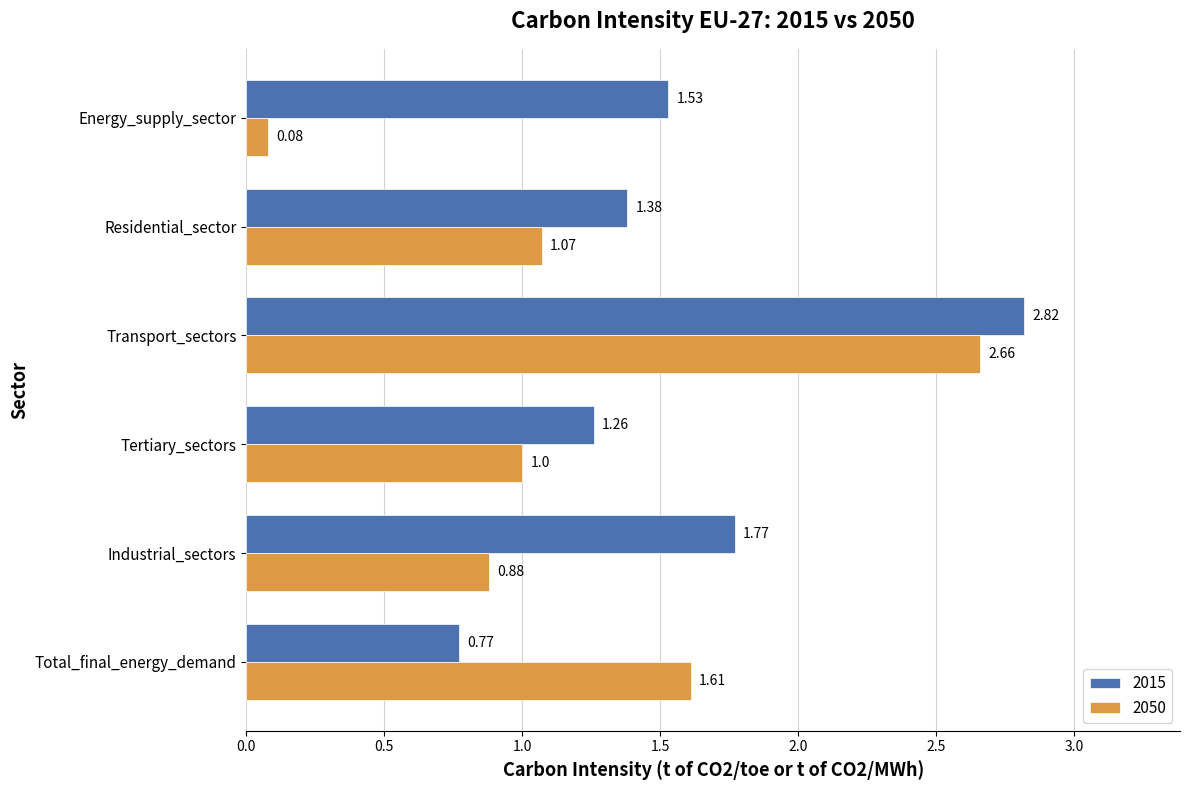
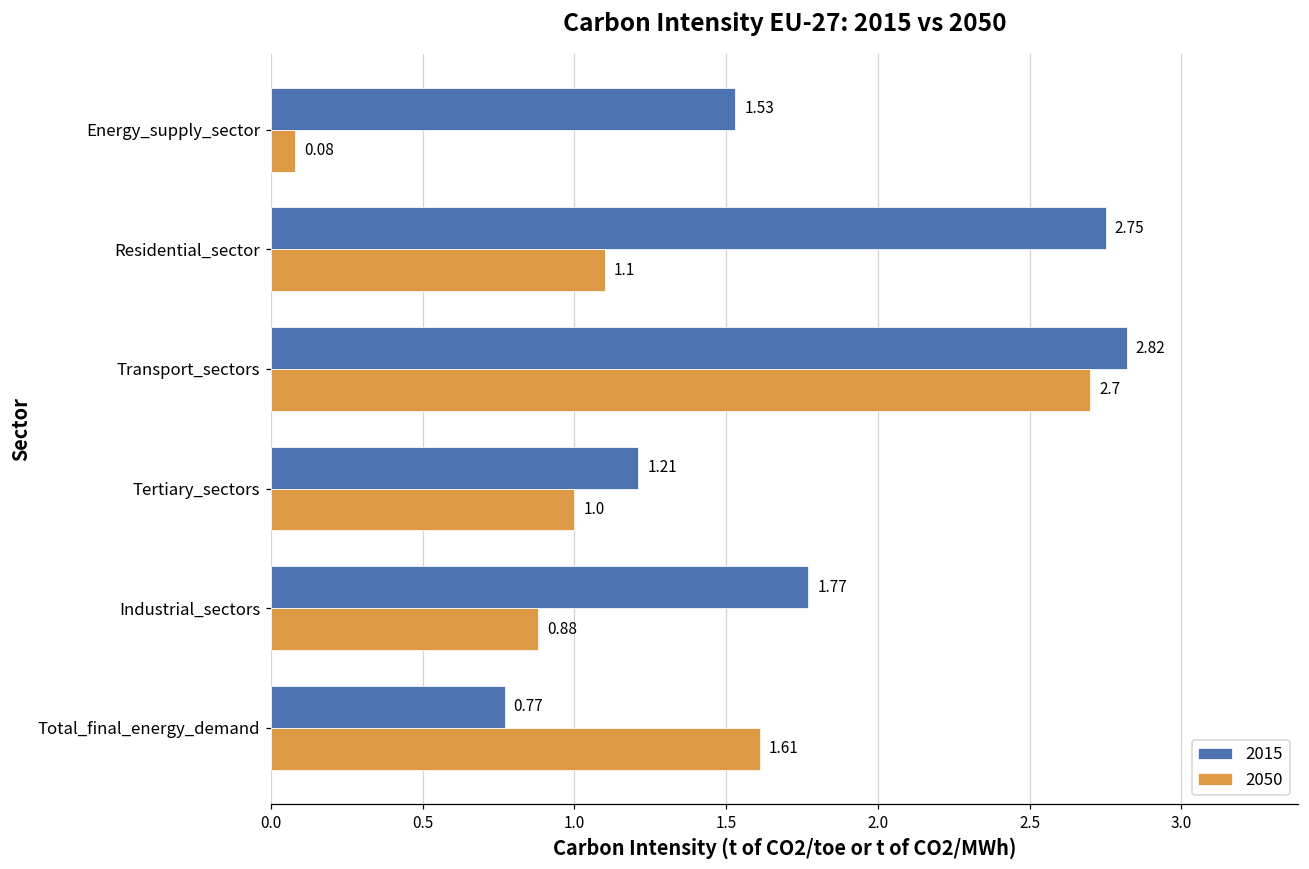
  {
    "2015": {
      "Energy_supply_sector": 1.53,
-     "Residential_sector": 1.38,
+     "Residential_sector": 2.75,
      "Transport_sectors": 2.82,
-     "Tertiary_sectors": 1.26,
+     "Tertiary_sectors": 1.21,
      "Industrial_sectors": 1.77,
      "Total_final_energy_demand": 0.77
    },
    "2050": {
      "Energy_supply_sector": 0.08,
-     "Residential_sector": 1.07,
-     "Transport_sectors": 2.66,
+     "Residential_sector": 1.1,
+     "Transport_sectors": 2.7,
      "Tertiary_sectors": 1.0,
      "Industrial_sectors": 0.88,
      "Total_final_energy_demand": 1.61
    }
  }
